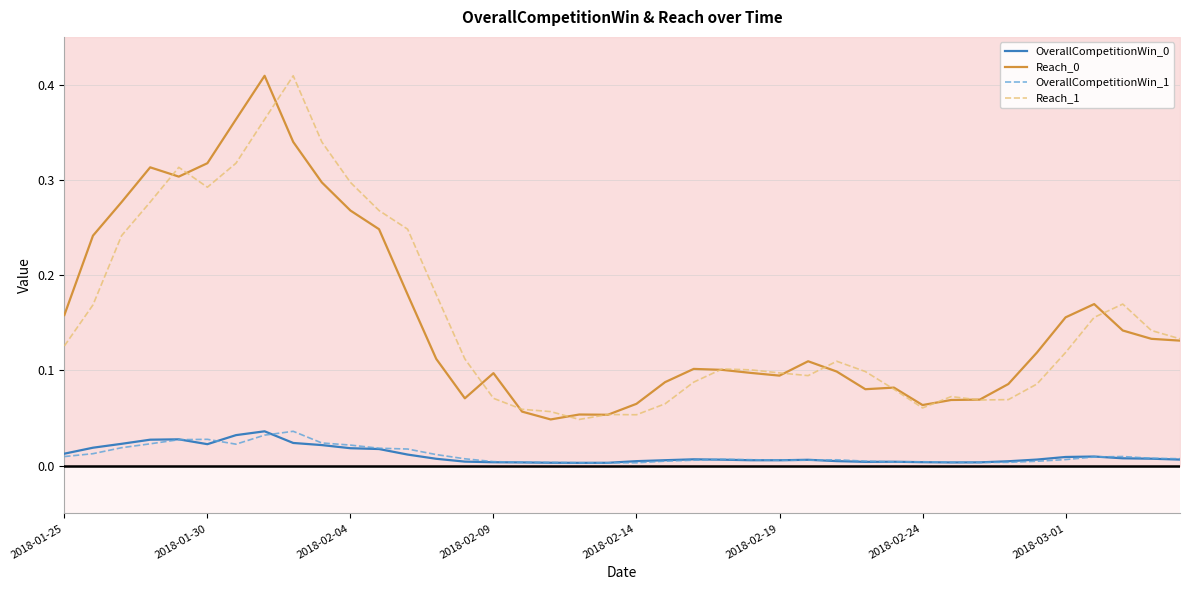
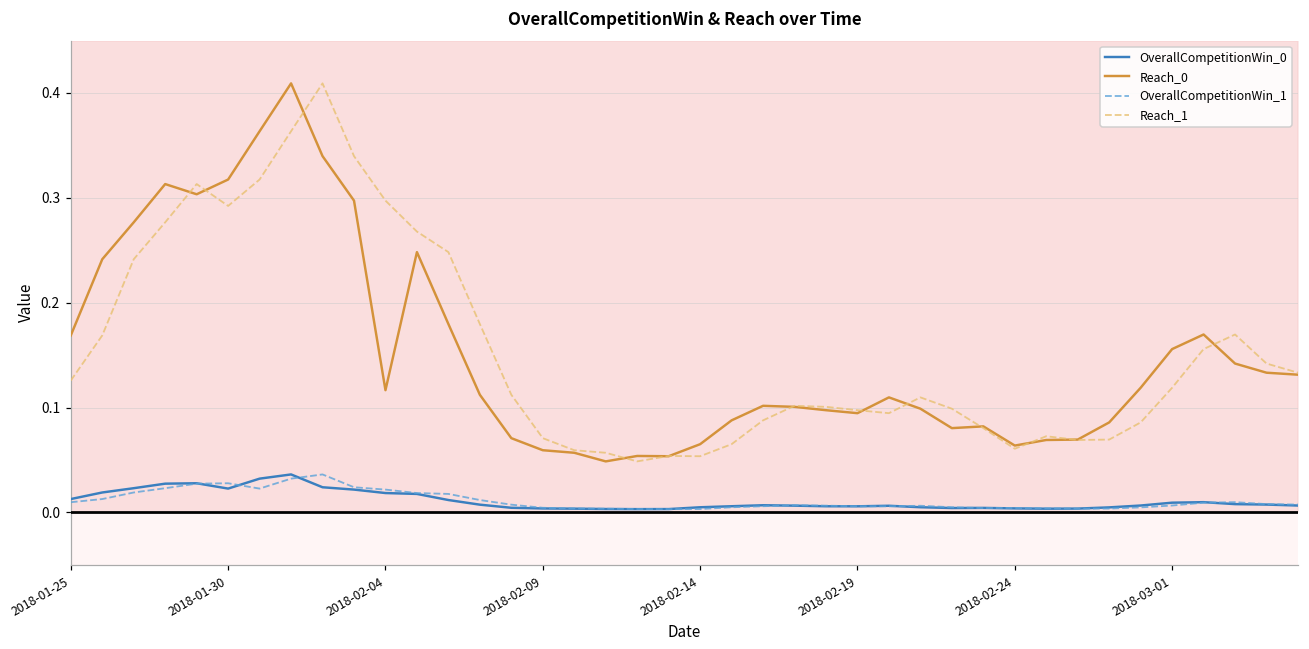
  {
    "Reach_0": {
-     "2018-01-25": 0.16,
+     "2018-01-25": 0.17,
      "2018-01-30": 0.32,
-     "2018-02-04": 0.27,
-     "2018-02-09": 0.10,
+     "2018-02-04": 0.12,
+     "2018-02-09": 0.06,
      "2018-02-14": 0.07,
      "2018-02-19": 0.09,
      "2018-02-24": 0.06,
      "2018-03-01": 0.16
    },
    "Reach_1": {
      "2018-01-25": 0.13,
      "2018-01-30": 0.29,
      "2018-02-04": 0.30,
      "2018-02-09": 0.07,
      "2018-02-14": 0.05,
      "2018-02-19": 0.10,
      "2018-02-24": 0.06,
      "2018-03-01": 0.12
    }
  }
